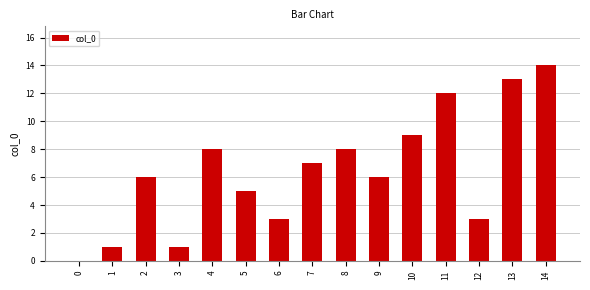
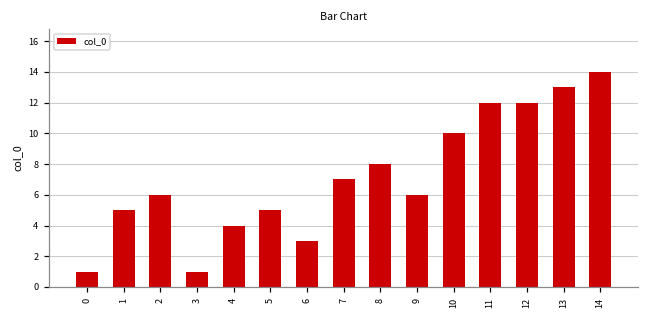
  {
-   "0": 0,
-   "1": 1,
+   "0": 1,
+   "1": 5,
    "2": 6,
    "3": 1,
-   "4": 8,
+   "4": 4,
    "5": 5,
    "6": 3,
    "7": 7,
    "8": 8,
    "9": 6,
-   "10": 9,
+   "10": 10,
    "11": 12,
-   "12": 3,
+   "12": 12,
    "13": 13,
    "14": 14
  }
